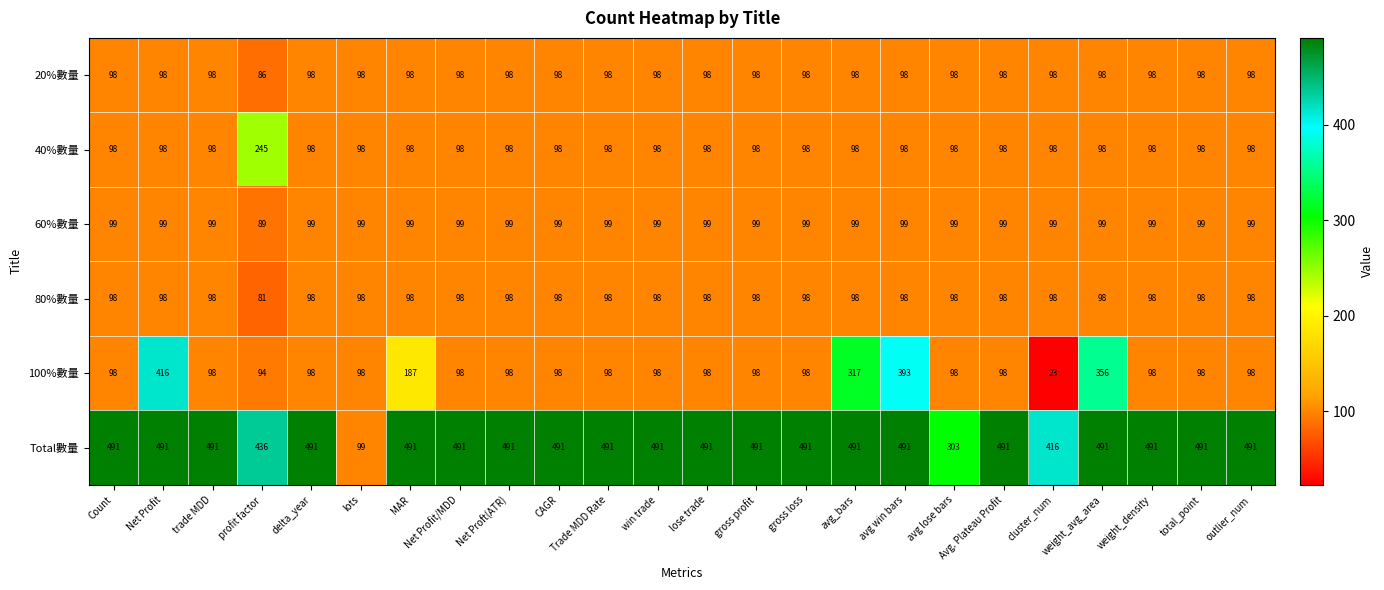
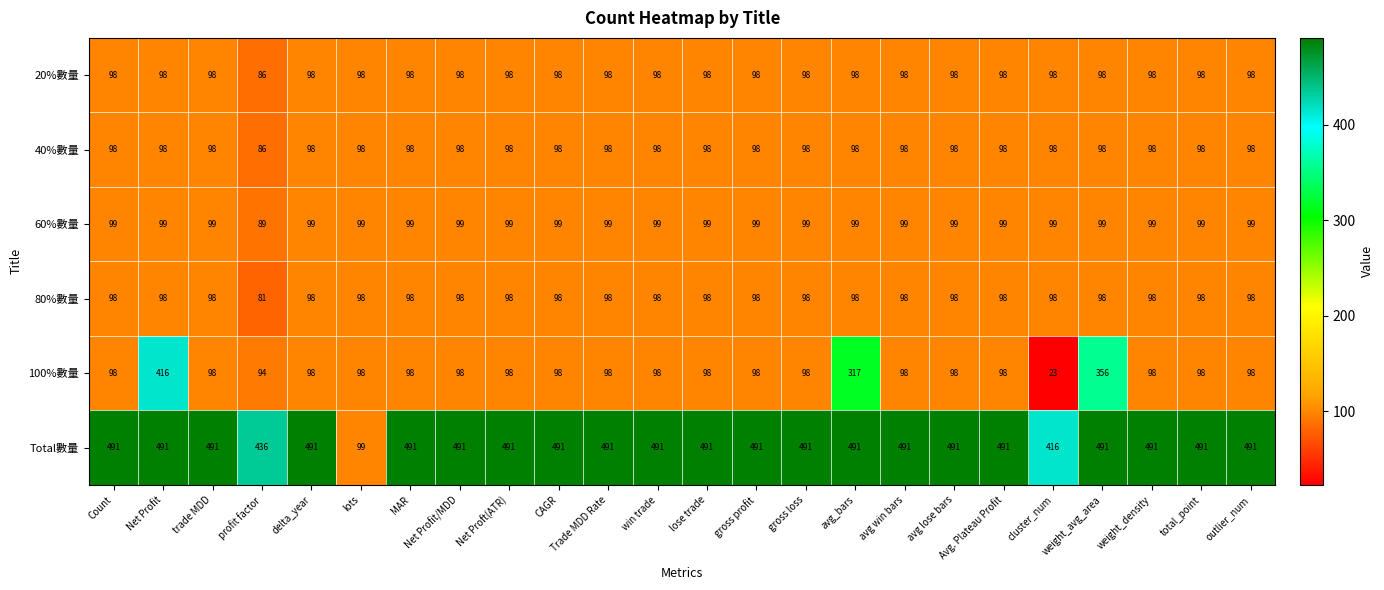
  {
    "20%數量": {
      "Count": 98,
      "Net Profit": 98,
      "trade MDD": 98,
      "profit factor": 86,
      "delta_year": 98,
      "lots": 98,
      "MAR": 98,
      "Net Profit/MDD": 98,
      "Net Proft(ATR)": 98,
      "CAGR": 98,
      "Trade MDD Rate": 98,
      "win trade": 98,
      "lose trade": 98,
      "gross profit": 98,
      "gross loss": 98,
      "avg_bars": 98,
      "avg win bars": 98,
      "avg lose bars": 98,
      "Avg. Plateau Profit": 98,
      "cluster_num": 98,
      "weight_avg_area": 98,
      "weight_density": 98,
      "total_point": 98,
      "outlier_num": 98
    },
    "40%數量": {
      "Count": 98,
      "Net Profit": 98,
      "trade MDD": 98,
-     "profit factor": 245,
+     "profit factor": 86,
      "delta_year": 98,
      "lots": 98,
      "MAR": 98,
      "Net Profit/MDD": 98,
      "Net Proft(ATR)": 98,
      "CAGR": 98,
      "Trade MDD Rate": 98,
      "win trade": 98,
      "lose trade": 98,
      "gross profit": 98,
      "gross loss": 98,
      "avg_bars": 98,
      "avg win bars": 98,
      "avg lose bars": 98,
      "Avg. Plateau Profit": 98,
      "cluster_num": 98,
      "weight_avg_area": 98,
      "weight_density": 98,
      "total_point": 98,
      "outlier_num": 98
    },
    "60%數量": {
      "Count": 99,
      "Net Profit": 99,
      "trade MDD": 99,
      "profit factor": 89,
      "delta_year": 99,
      "lots": 99,
      "MAR": 99,
      "Net Profit/MDD": 99,
      "Net Proft(ATR)": 99,
      "CAGR": 99,
      "Trade MDD Rate": 99,
      "win trade": 99,
      "lose trade": 99,
      "gross profit": 99,
      "gross loss": 99,
      "avg_bars": 99,
      "avg win bars": 99,
      "avg lose bars": 99,
      "Avg. Plateau Profit": 99,
      "cluster_num": 99,
      "weight_avg_area": 99,
      "weight_density": 99,
      "total_point": 99,
      "outlier_num": 99
    },
    "80%數量": {
      "Count": 98,
      "Net Profit": 98,
      "trade MDD": 98,
      "profit factor": 81,
      "delta_year": 98,
      "lots": 98,
      "MAR": 98,
      "Net Profit/MDD": 98,
      "Net Proft(ATR)": 98,
      "CAGR": 98,
      "Trade MDD Rate": 98,
      "win trade": 98,
      "lose trade": 98,
      "gross profit": 98,
      "gross loss": 98,
      "avg_bars": 98,
      "avg win bars": 98,
      "avg lose bars": 98,
      "Avg. Plateau Profit": 98,
      "cluster_num": 98,
      "weight_avg_area": 98,
      "weight_density": 98,
      "total_point": 98,
      "outlier_num": 98
    },
    "100%數量": {
      "Count": 98,
      "Net Profit": 416,
      "trade MDD": 98,
      "profit factor": 94,
      "delta_year": 98,
      "lots": 98,
-     "MAR": 187,
+     "MAR": 98,
      "Net Profit/MDD": 98,
      "Net Proft(ATR)": 98,
      "CAGR": 98,
      "Trade MDD Rate": 98,
      "win trade": 98,
      "lose trade": 98,
      "gross profit": 98,
      "gross loss": 98,
      "avg_bars": 317,
-     "avg win bars": 393,
+     "avg win bars": 98,
      "avg lose bars": 98,
      "Avg. Plateau Profit": 98,
      "cluster_num": 23,
      "weight_avg_area": 356,
      "weight_density": 98,
      "total_point": 98,
      "outlier_num": 98
    },
    "Total數量": {
      "Count": 491,
      "Net Profit": 491,
      "trade MDD": 491,
      "profit factor": 436,
      "delta_year": 491,
      "lots": 99,
      "MAR": 491,
      "Net Profit/MDD": 491,
      "Net Proft(ATR)": 491,
      "CAGR": 491,
      "Trade MDD Rate": 491,
      "win trade": 491,
      "lose trade": 491,
      "gross profit": 491,
      "gross loss": 491,
      "avg_bars": 491,
      "avg win bars": 491,
-     "avg lose bars": 303,
+     "avg lose bars": 491,
      "Avg. Plateau Profit": 491,
      "cluster_num": 416,
      "weight_avg_area": 491,
      "weight_density": 491,
      "total_point": 491,
      "outlier_num": 491
    }
  }
